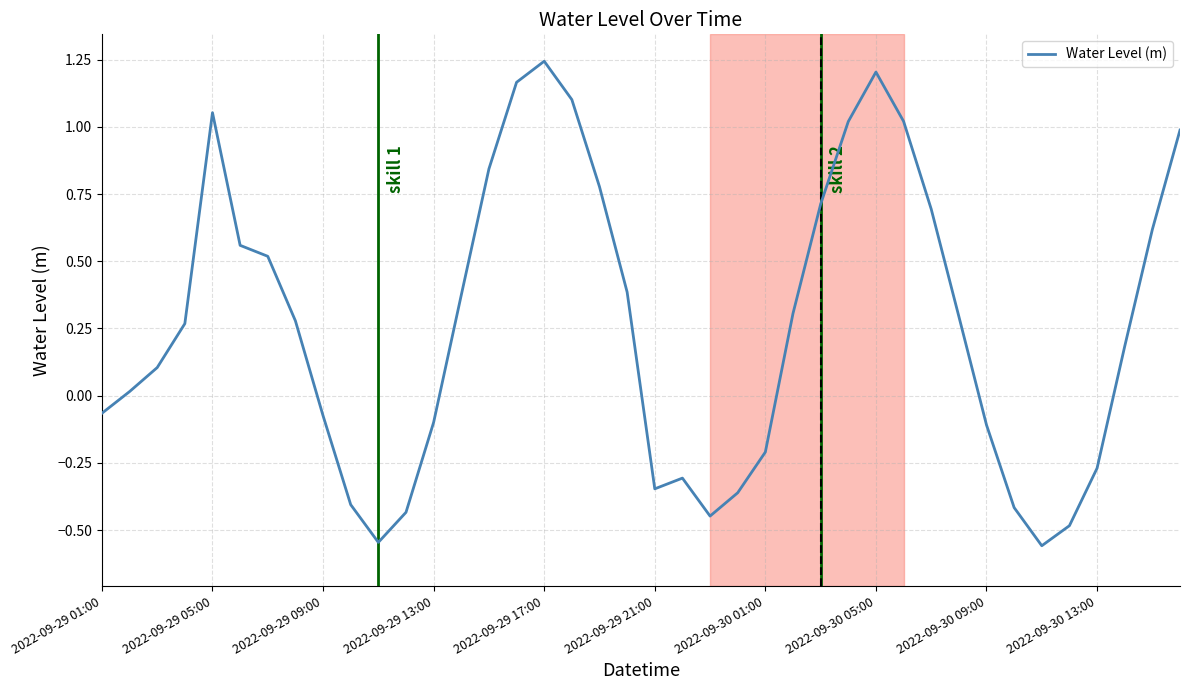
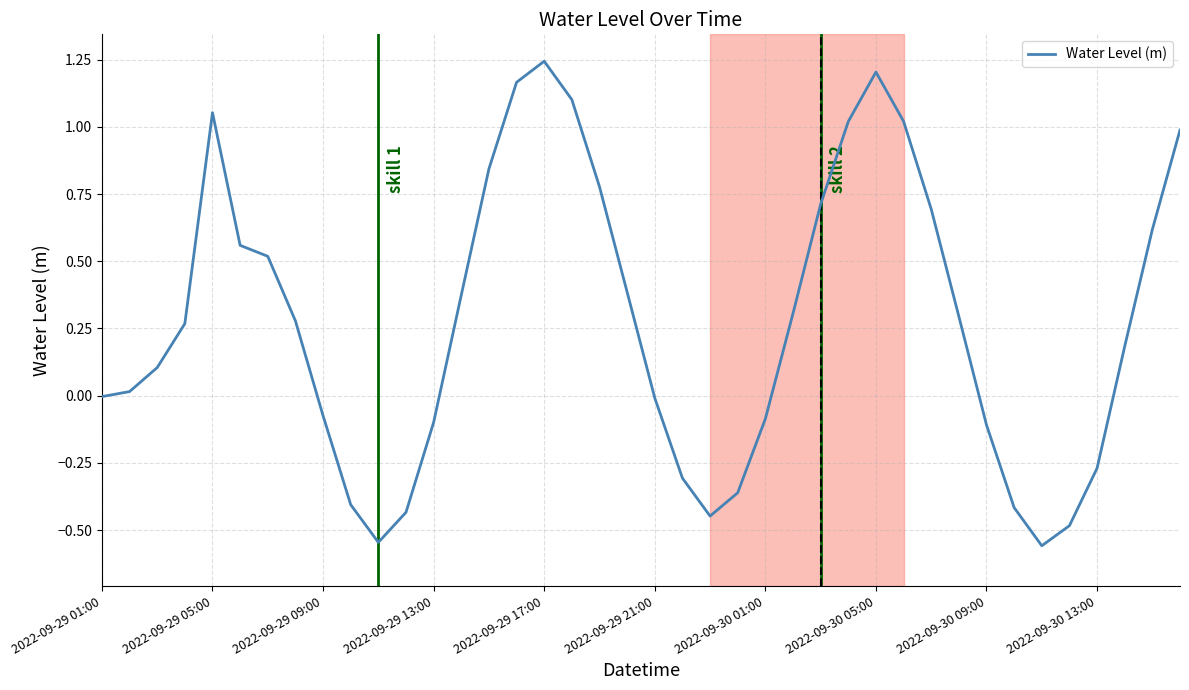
  {
-   "2022-09-29 01:00": -0.07,
+   "2022-09-29 01:00": 0.00,
    "2022-09-29 05:00": 1.05,
    "2022-09-29 09:00": -0.07,
    "2022-09-29 13:00": -0.10,
    "2022-09-29 17:00": 1.24,
-   "2022-09-29 21:00": -0.35,
-   "2022-09-30 01:00": -0.21,
+   "2022-09-29 21:00": -0.01,
+   "2022-09-30 01:00": -0.09,
    "2022-09-30 05:00": 1.20,
    "2022-09-30 09:00": -0.11,
    "2022-09-30 13:00": -0.27
  }
